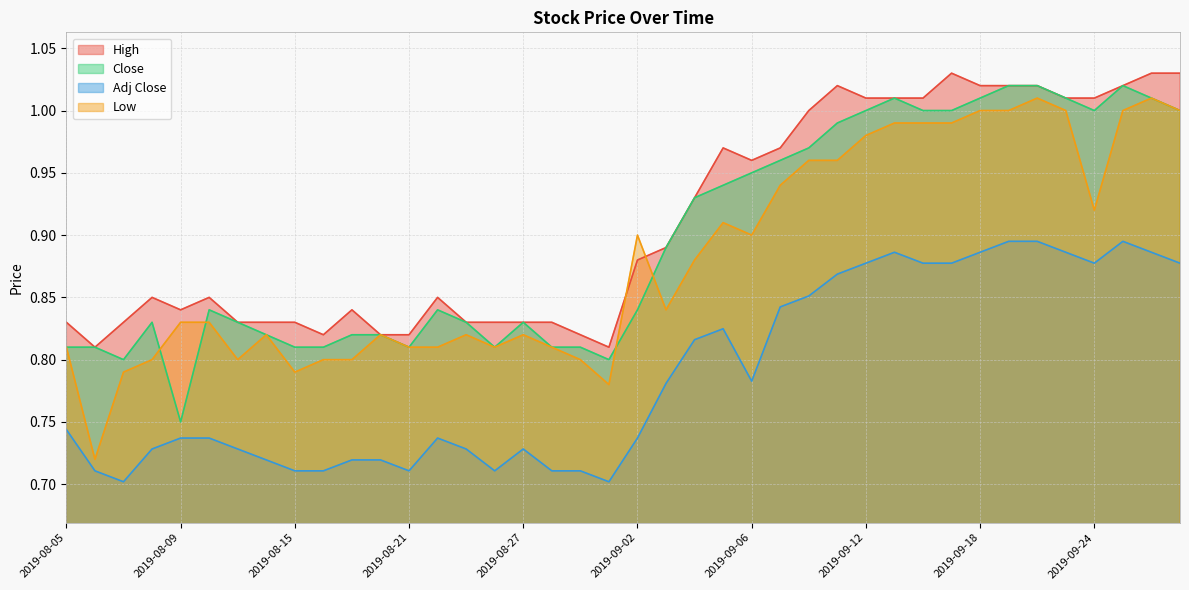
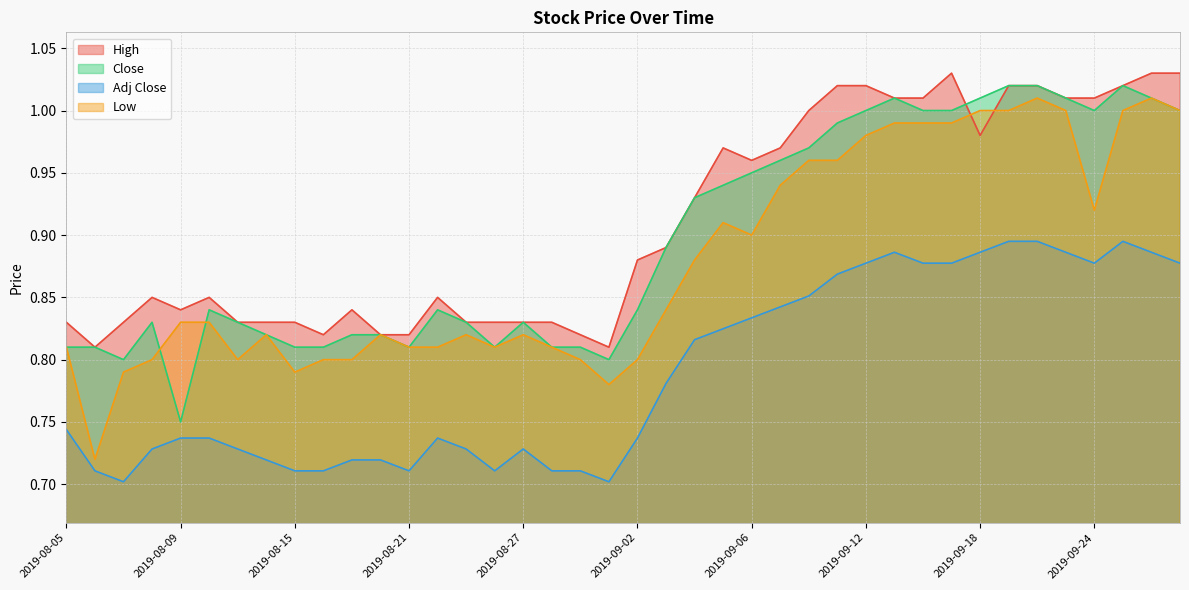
  {
    "High": {
      "2019-08-05": 0.83,
      "2019-08-09": 0.84,
      "2019-08-15": 0.83,
      "2019-08-21": 0.82,
      "2019-09-02": 0.88,
      "2019-09-06": 0.96,
-     "2019-09-12": 1.01,
-     "2019-09-18": 1.02,
+     "2019-09-12": 1.02,
+     "2019-09-18": 0.98,
      "2019-09-24": 1.01
    },
    "Close": {
      "2019-08-09": 0.750,
      "2019-08-15": 0.810,
      "2019-09-02": 0.840,
      "2019-09-06": 0.950,
      "2019-09-12": 1.000,
      "2019-09-18": 1.010,
      "2019-09-24": 1.000
    },
    "Adj Close": {
      "2019-08-05": 0.744,
      "2019-08-09": 0.737,
      "2019-08-15": 0.711,
      "2019-08-21": 0.711,
      "2019-08-27": 0.728,
      "2019-09-02": 0.737,
-     "2019-09-06": 0.783,
+     "2019-09-06": 0.834,
      "2019-09-12": 0.877,
      "2019-09-18": 0.886,
      "2019-09-24": 0.877
    },
    "Low": {
      "2019-08-09": 0.830,
      "2019-08-15": 0.790,
      "2019-08-27": 0.820,
-     "2019-09-02": 0.9,
+     "2019-09-02": 0.8,
      "2019-09-06": 0.9,
      "2019-09-12": 0.980,
      "2019-09-18": 1.0,
      "2019-09-24": 0.920
    }
  }
